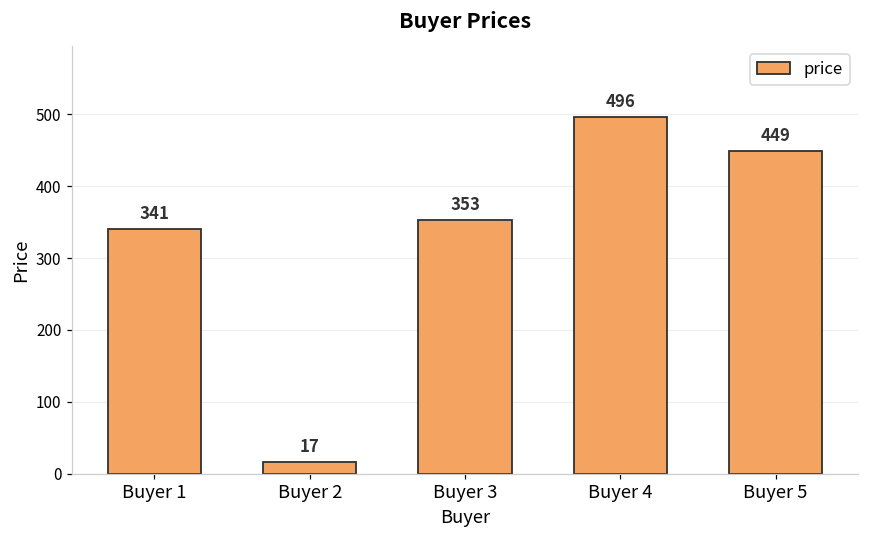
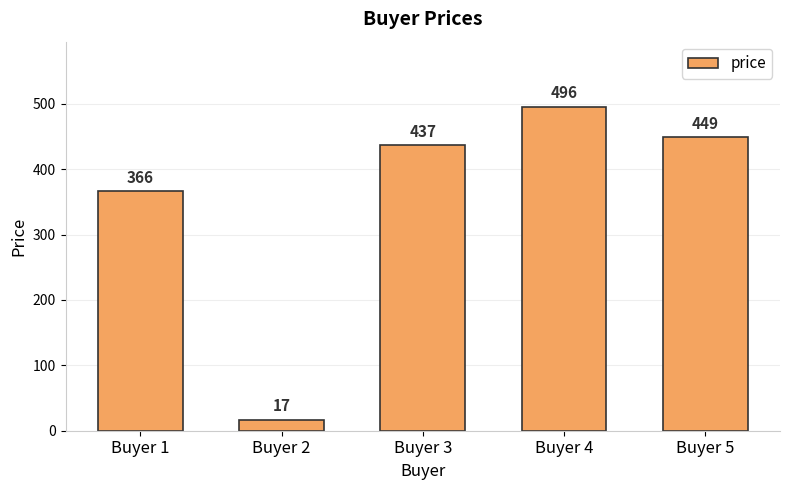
  {
-   "Buyer 1": 341,
+   "Buyer 1": 366,
    "Buyer 2": 17,
-   "Buyer 3": 353,
+   "Buyer 3": 437,
    "Buyer 4": 496,
    "Buyer 5": 449
  }
